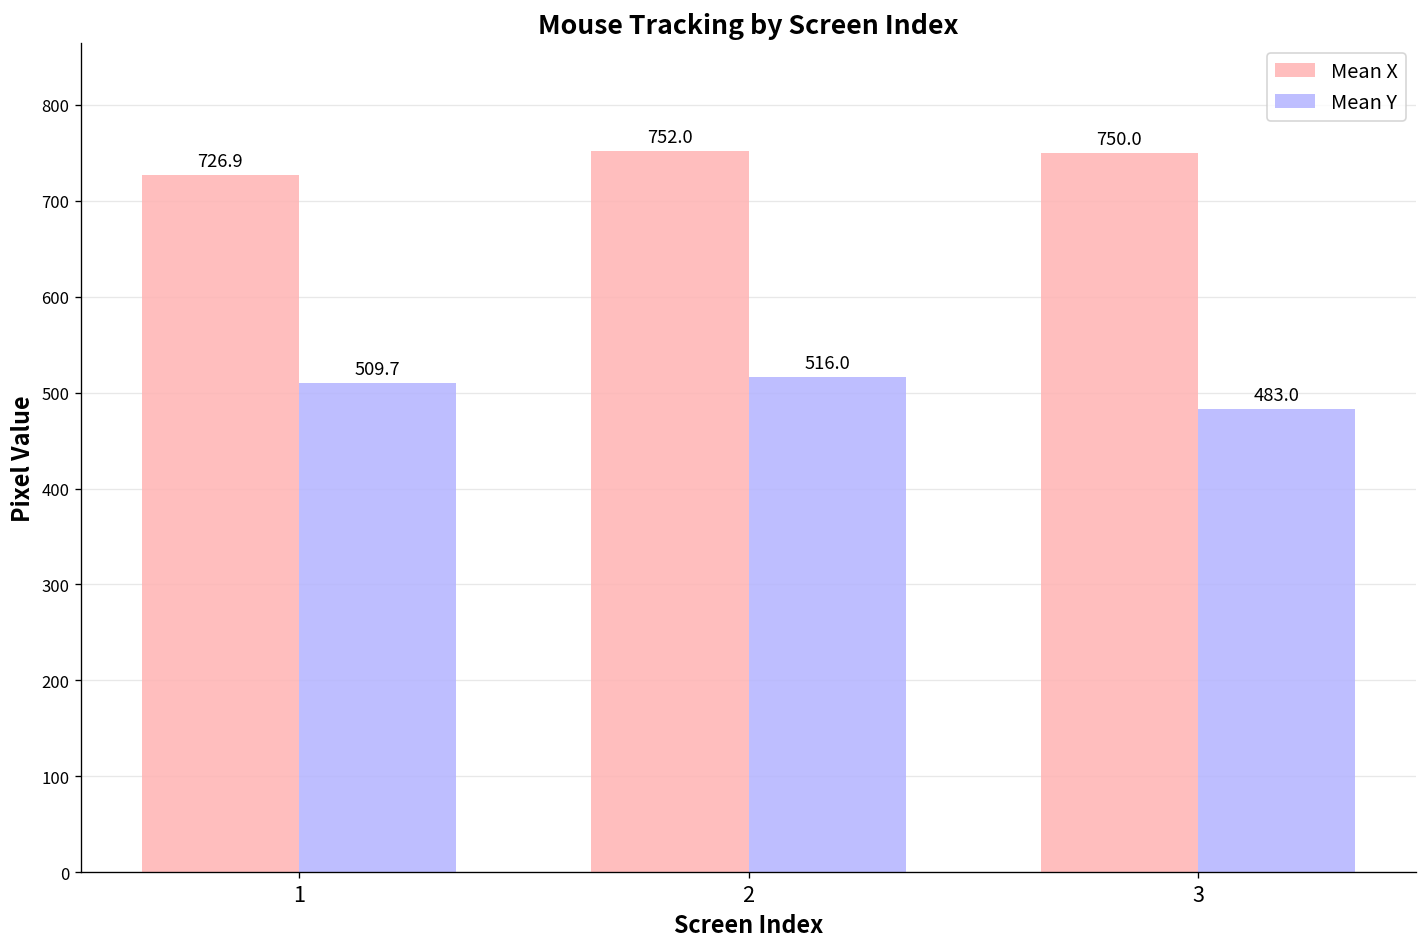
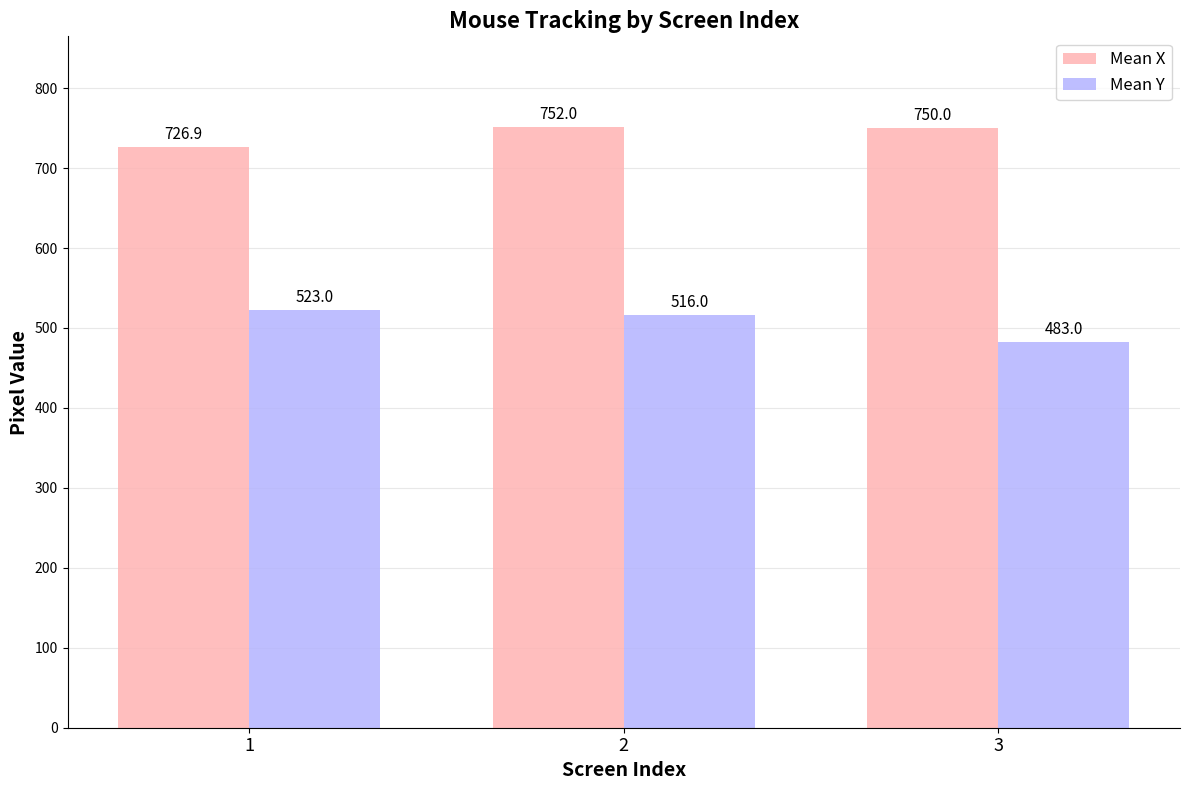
  {
    "Mean X": {
      "1": 726.9,
      "2": 752.0,
      "3": 750.0
    },
    "Mean Y": {
-     "1": 509.7,
+     "1": 523.0,
      "2": 516.0,
      "3": 483.0
    }
  }
